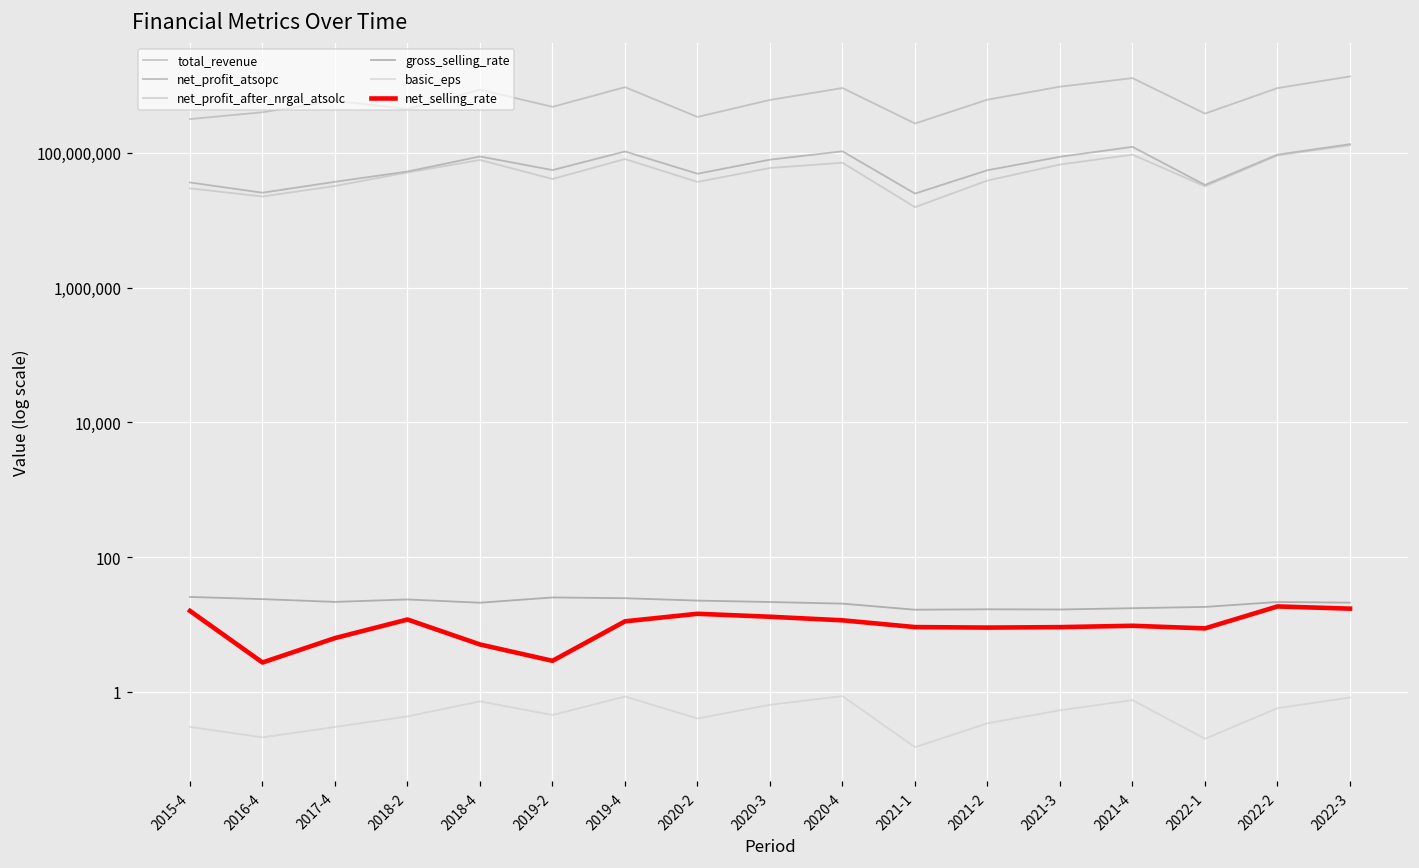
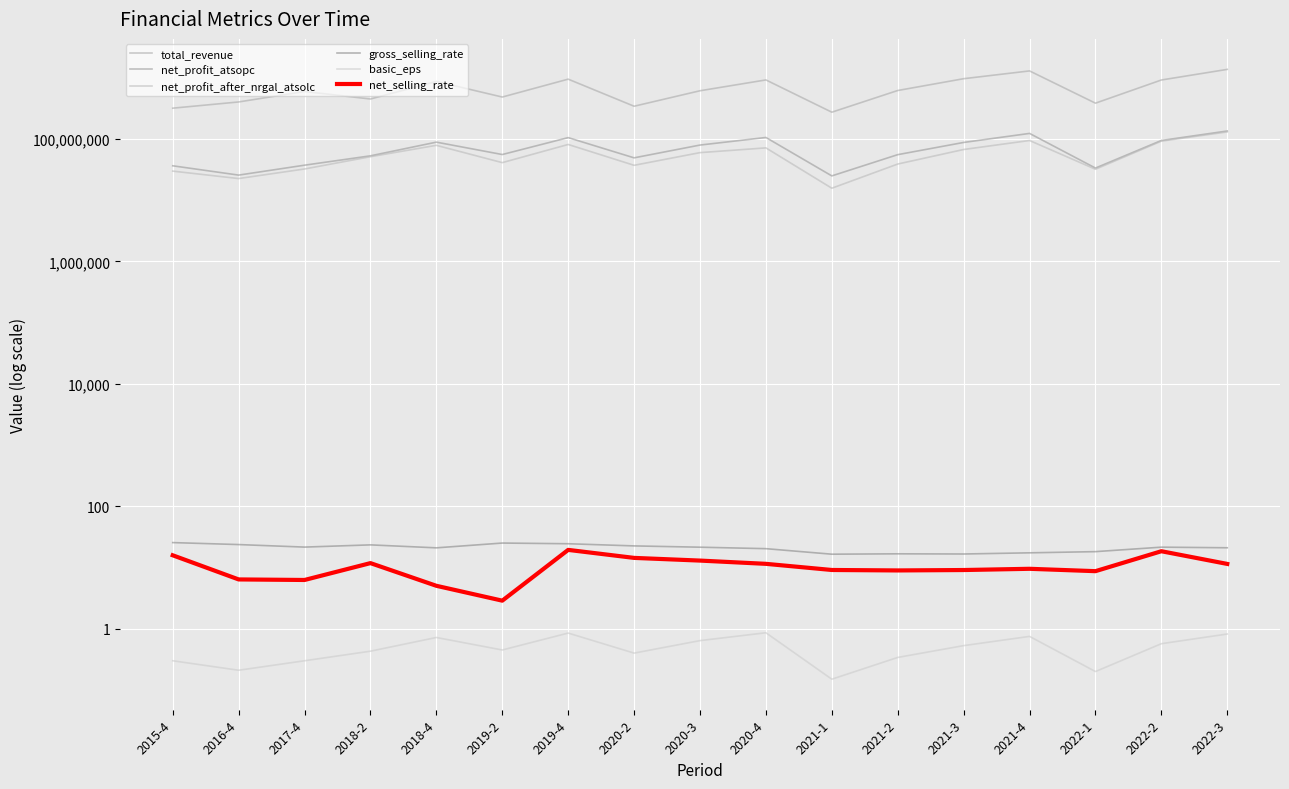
  {
    "net_selling_rate": {
      "2015-4": 16,
-     "2016-4": 3,
+     "2016-4": 6,
      "2017-4": 6,
      "2018-2": 12,
      "2018-4": 5,
      "2019-2": 3,
-     "2019-4": 11,
+     "2019-4": 19,
      "2020-2": 14,
      "2020-3": 13,
      "2020-4": 11,
      "2021-1": 9,
      "2021-2": 9,
      "2021-3": 9,
      "2021-4": 10,
      "2022-1": 9,
      "2022-2": 18,
-     "2022-3": 17
+     "2022-3": 11
    }
  }
